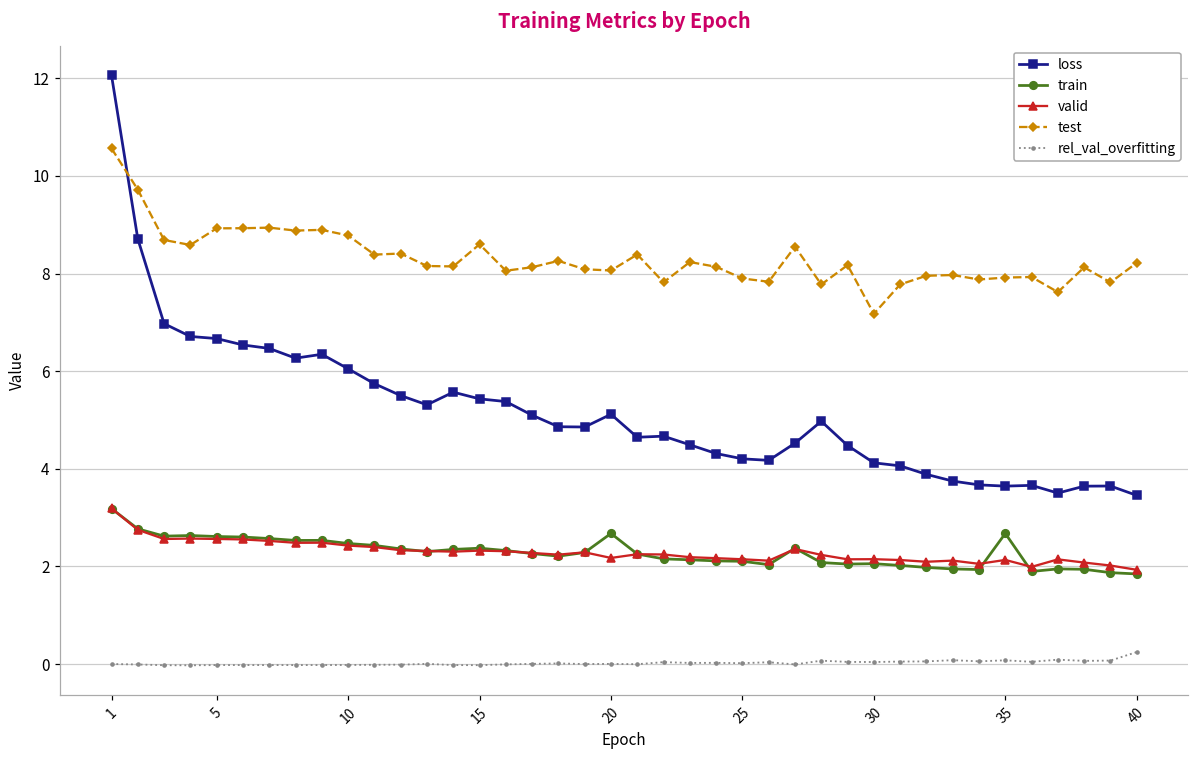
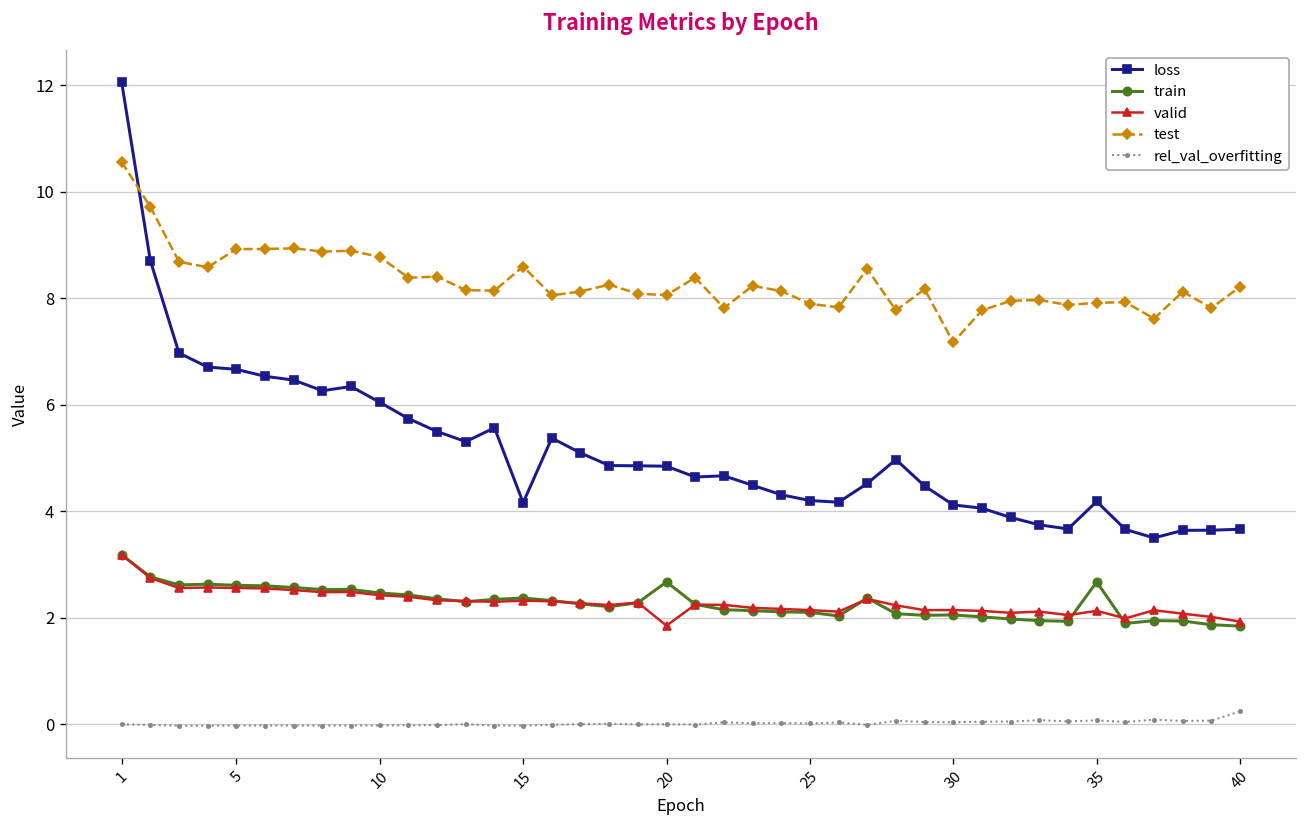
  {
    "loss": {
      "1": 12.1,
      "5": 6.7,
      "10": 6.1,
-     "15": 5.4,
-     "20": 5.1,
+     "15": 4.2,
+     "20": 4.9,
      "25": 4.2,
      "30": 4.1,
-     "35": 3.6,
-     "40": 3.5
+     "35": 4.2,
+     "40": 3.7
    },
    "train": {
      "20": 2.7,
      "30": 2.1,
      "35": 2.7,
      "40": 1.8
    },
    "valid": {
-     "20": 2.2,
+     "20": 1.9,
      "30": 2.1,
      "35": 2.1,
      "40": 1.9
    },
    "test": {
      "1": 10.6,
      "5": 8.9,
      "10": 8.8,
      "15": 8.6,
      "20": 8.1,
      "25": 7.9,
      "30": 7.2,
      "35": 7.9,
      "40": 8.2
    },
    "rel_val_overfitting": {
      "1": 0.0,
      "5": 0.0,
      "10": 0.0,
      "15": 0.0,
      "20": 0.0,
      "25": 0.0,
      "30": 0.0,
      "35": 0.1,
      "40": 0.2
    }
  }
